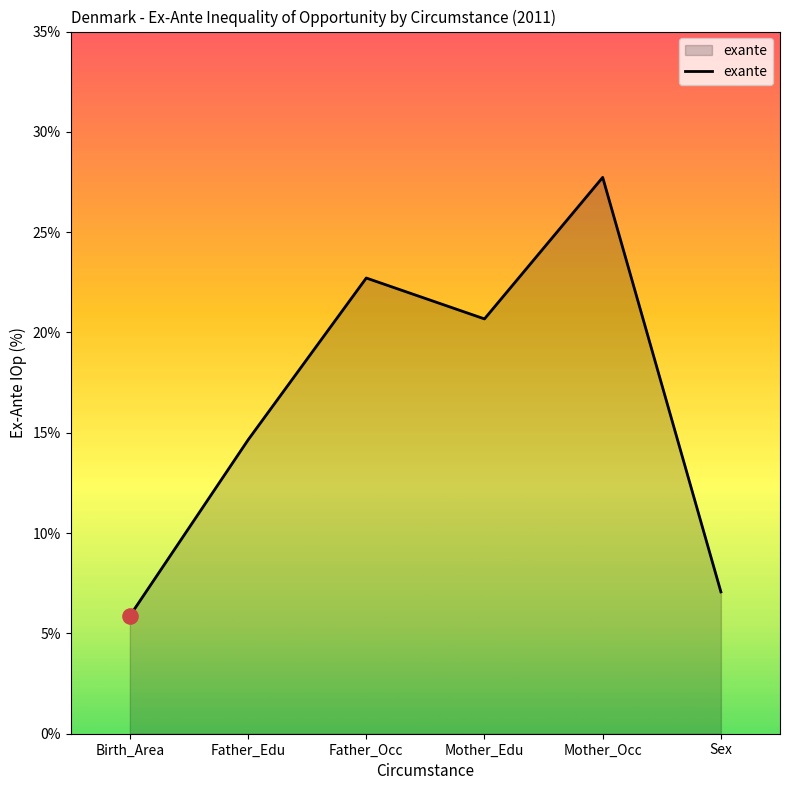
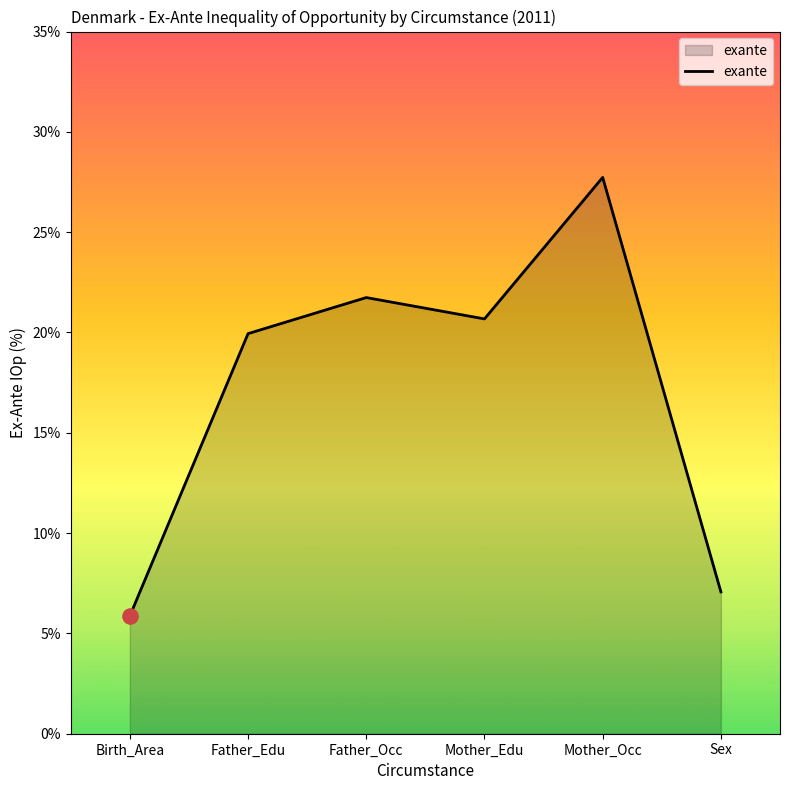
  {
    "exante": {
-     "Father_Edu": "14.6%",
-     "Father_Occ": "22.7%",
+     "Father_Edu": "19.9%",
+     "Father_Occ": "21.7%",
      "Mother_Edu": "20.7%",
      "Mother_Occ": "27.7%",
      "Sex": "7.1%"
    }
  }
